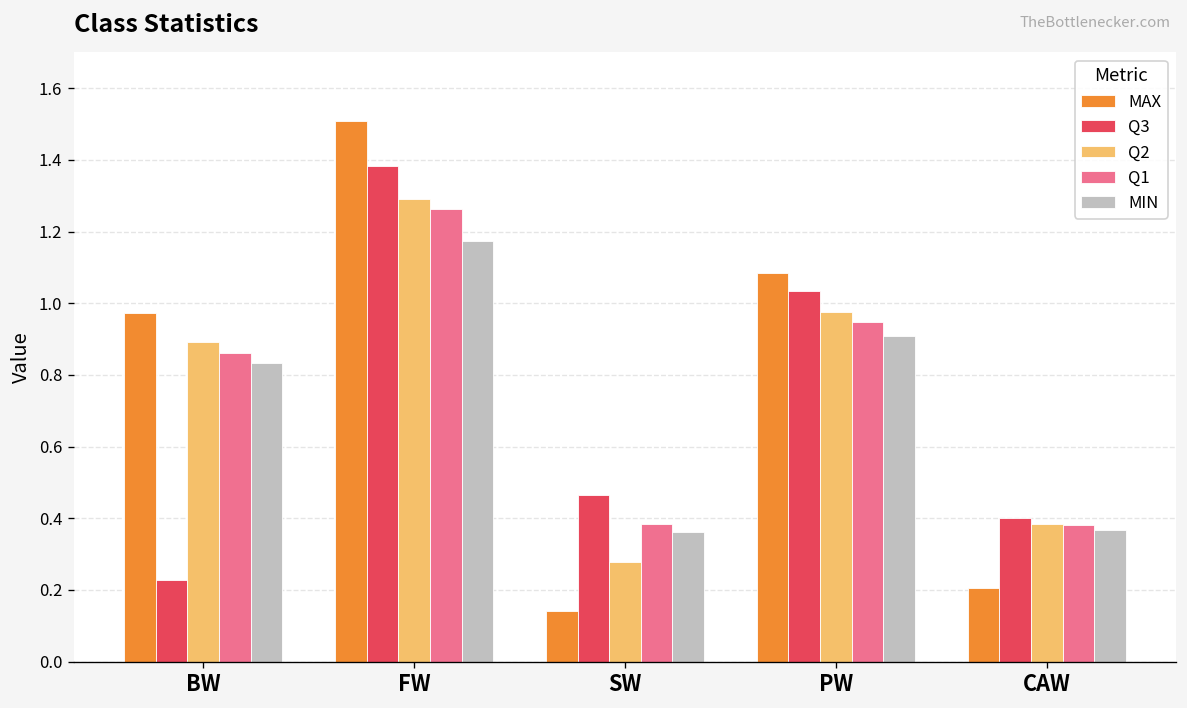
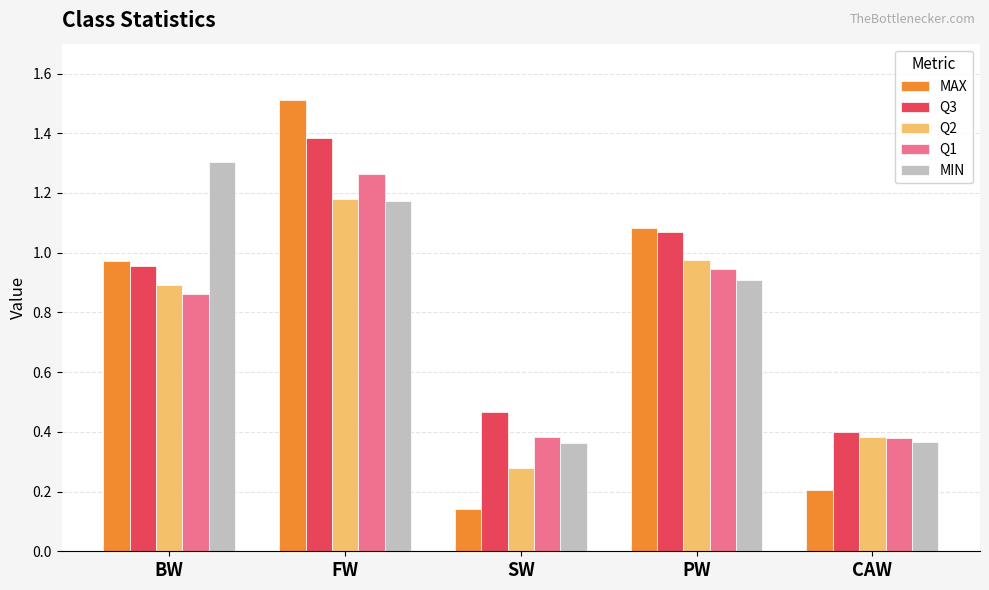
  {
    "MAX": {
      "BW": 0.97,
      "FW": 1.51,
      "SW": 0.14,
      "PW": 1.08,
      "CAW": 0.21
    },
    "Q3": {
-     "BW": 0.23,
+     "BW": 0.96,
      "FW": 1.38,
      "SW": 0.47,
-     "PW": 1.03,
+     "PW": 1.07,
      "CAW": 0.40
    },
    "Q2": {
      "BW": 0.89,
-     "FW": 1.29,
+     "FW": 1.18,
      "SW": 0.28,
      "PW": 0.98,
      "CAW": 0.38
    },
    "Q1": {
      "BW": 0.86,
      "FW": 1.26,
      "SW": 0.38,
      "PW": 0.95,
      "CAW": 0.38
    },
    "MIN": {
-     "BW": 0.83,
+     "BW": 1.30,
      "FW": 1.17,
      "SW": 0.36,
      "PW": 0.91,
      "CAW": 0.37
    }
  }
